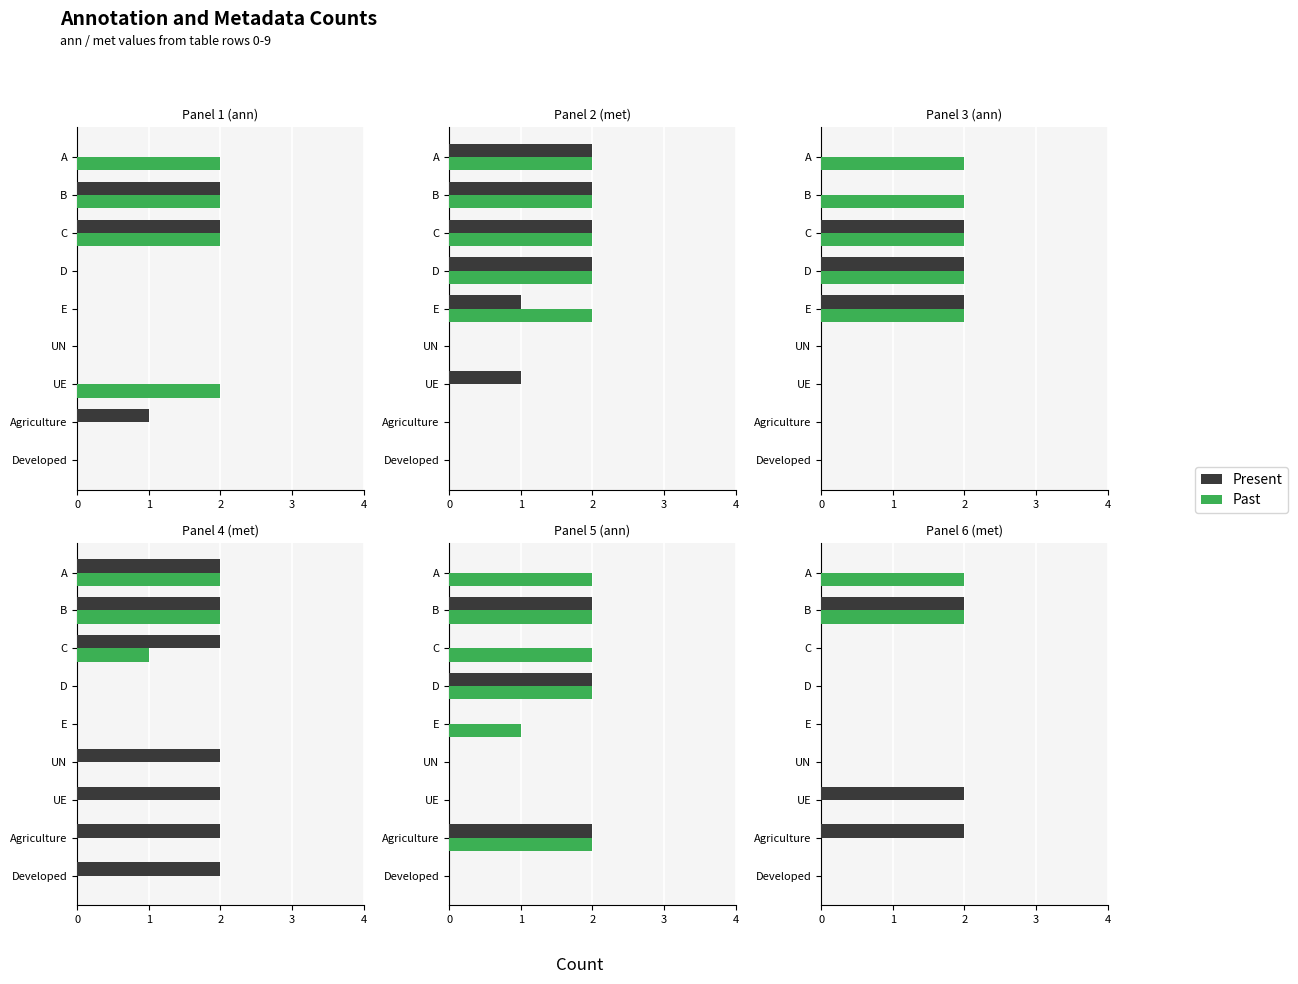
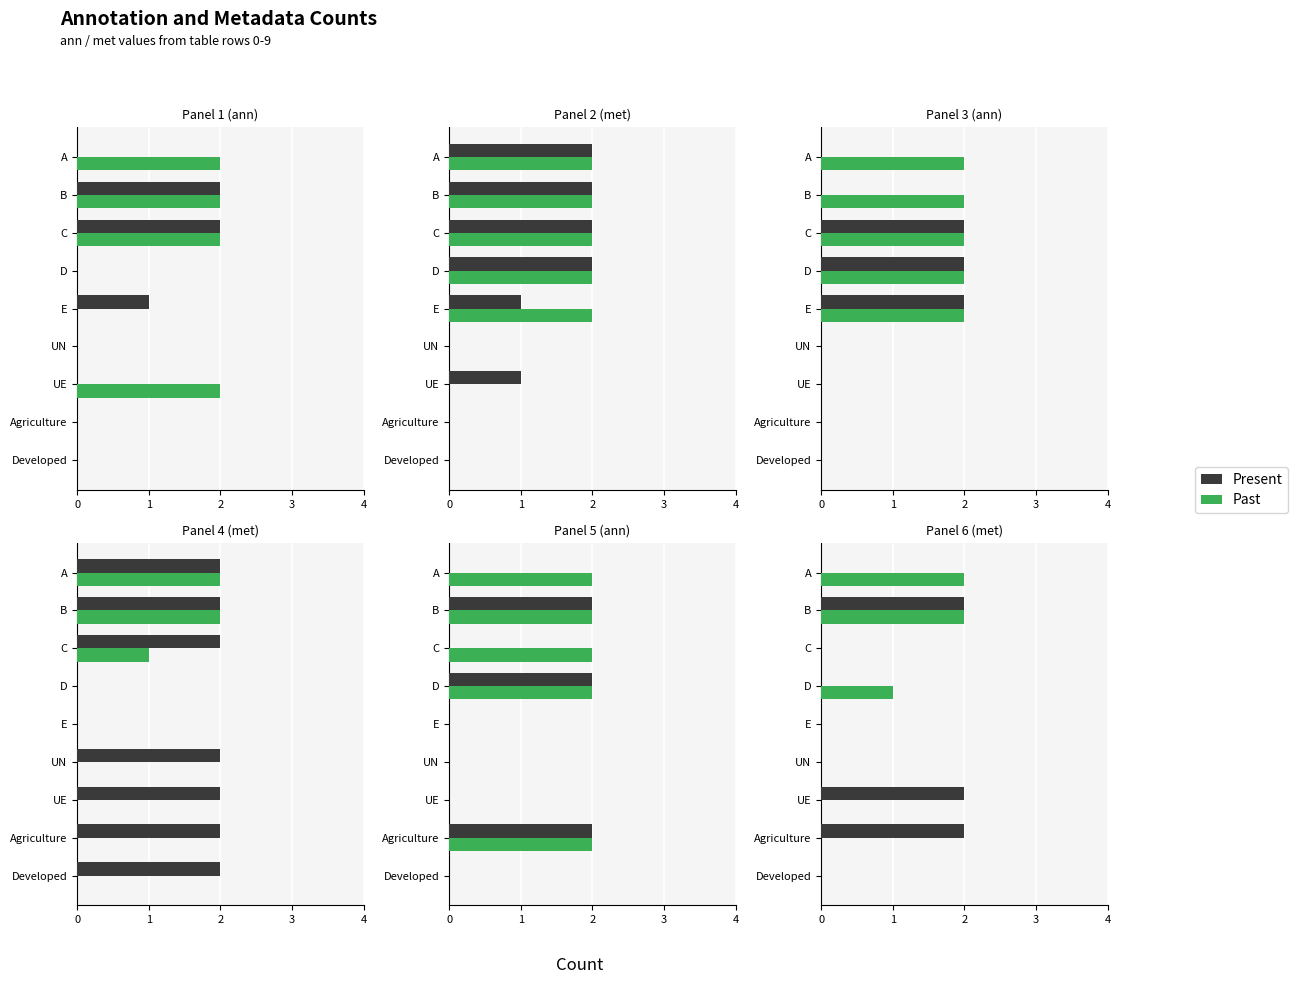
  {
    "Panel 1 (ann)": {
      "Present": {
        "A": 0,
        "B": 2,
        "C": 2,
        "D": 0,
-       "E": 0,
+       "E": 1,
        "UN": 0,
        "UE": 0,
-       "Agriculture": 1,
+       "Agriculture": 0,
        "Developed": 0
      },
      "Past": {
        "A": 2,
        "B": 2,
        "C": 2,
        "D": 0,
        "E": 0,
        "UN": 0,
        "UE": 2,
        "Agriculture": 0,
        "Developed": 0
      }
    },
    "Panel 2 (met)": {
      "Present": {
        "A": 2.0,
        "B": 2.0,
        "C": 2.0,
        "D": 2.0,
        "E": 1.0,
        "UN": 0.0,
        "UE": 1.0,
        "Agriculture": 0.0,
        "Developed": 0.0
      },
      "Past": {
        "A": 2.0,
        "B": 2.0,
        "C": 2.0,
        "D": 2.0,
        "E": 2.0,
        "UN": 0.0,
        "UE": 0.0,
        "Agriculture": 0.0,
        "Developed": 0.0
      }
    },
    "Panel 3 (ann)": {
      "Present": {
        "A": 0.0,
        "B": 0.0,
        "C": 2.0,
        "D": 2.0,
        "E": 2.0,
        "UN": 0.0,
        "UE": 0.0,
        "Agriculture": 0.0,
        "Developed": 0.0
      },
      "Past": {
        "A": 2.0,
        "B": 2.0,
        "C": 2.0,
        "D": 2.0,
        "E": 2.0,
        "UN": 0.0,
        "UE": 0.0,
        "Agriculture": 0.0,
        "Developed": 0.0
      }
    },
    "Panel 4 (met)": {
      "Present": {
        "A": 2.0,
        "B": 2.0,
        "C": 2.0,
        "D": 0.0,
        "E": 0.0,
        "UN": 2.0,
        "UE": 2.0,
        "Agriculture": 2.0,
        "Developed": 2.0
      },
      "Past": {
        "A": 2.0,
        "B": 2.0,
        "C": 1.0,
        "D": 0.0,
        "E": 0.0,
        "UN": 0.0,
        "UE": 0.0,
        "Agriculture": 0.0,
        "Developed": 0.0
      }
    },
    "Panel 5 (ann)": {
      "Present": {
        "A": 0,
        "B": 2,
        "C": 0,
        "D": 2,
        "E": 0,
        "UN": 0,
        "UE": 0,
        "Agriculture": 2,
        "Developed": 0
      },
      "Past": {
        "A": 2,
        "B": 2,
        "C": 2,
        "D": 2,
-       "E": 1,
+       "E": 0,
        "UN": 0,
        "UE": 0,
        "Agriculture": 2,
        "Developed": 0
      }
    },
    "Panel 6 (met)": {
      "Present": {
        "A": 0,
        "B": 2,
        "C": 0,
        "D": 0,
        "E": 0,
        "UN": 0,
        "UE": 2,
        "Agriculture": 2,
        "Developed": 0
      },
      "Past": {
        "A": 2,
        "B": 2,
        "C": 0,
-       "D": 0,
+       "D": 1,
        "E": 0,
        "UN": 0,
        "UE": 0,
        "Agriculture": 0,
        "Developed": 0
      }
    }
  }
